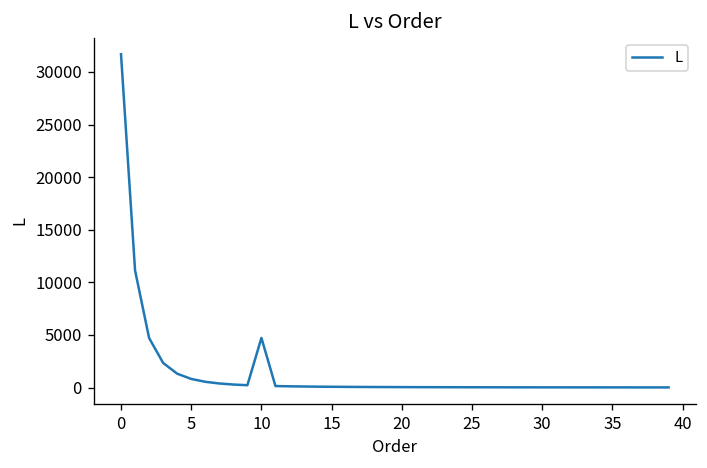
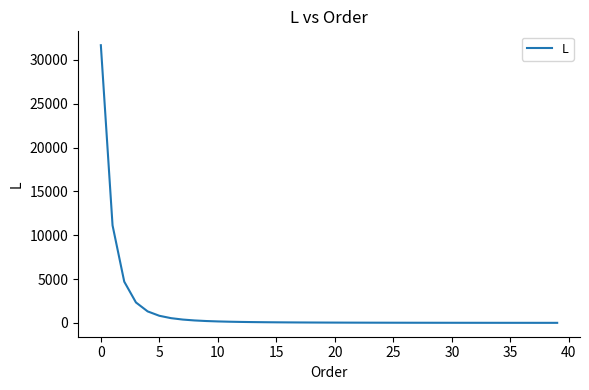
  {
    "0": 32000,
    "5": 1000,
-   "10": 5000,
+   "10": 0,
    "15": 0,
    "20": 0,
    "25": 0,
    "30": 0,
    "35": 0
  }
